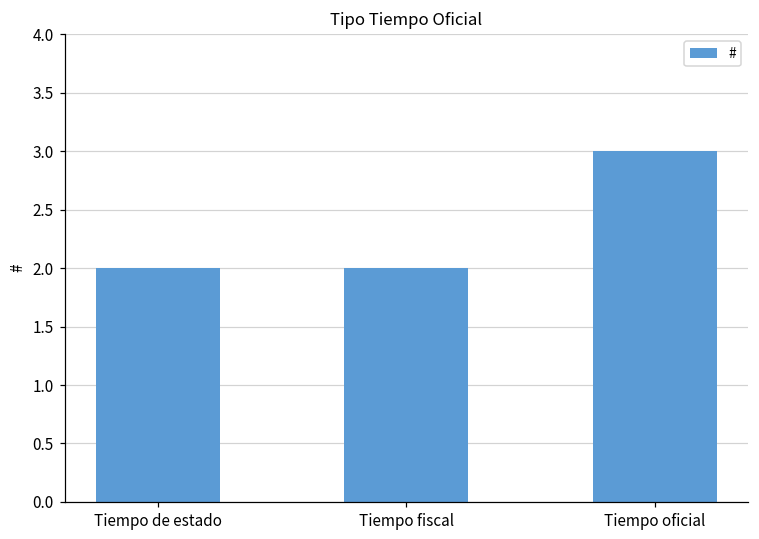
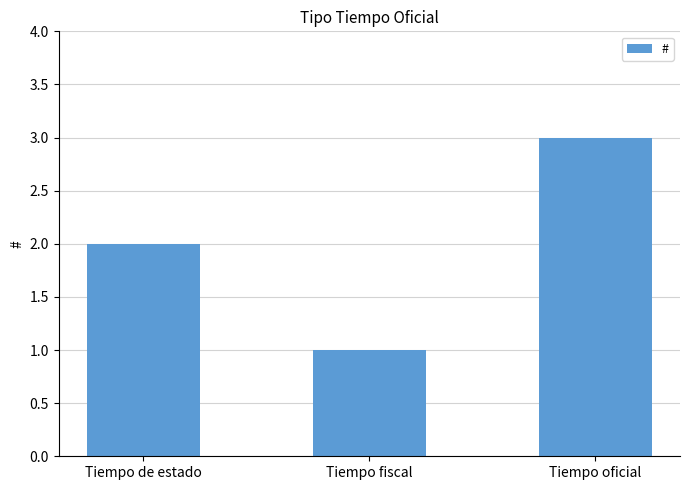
  {
    "Tiempo de estado": 2,
-   "Tiempo fiscal": 2,
+   "Tiempo fiscal": 1,
    "Tiempo oficial": 3
  }
